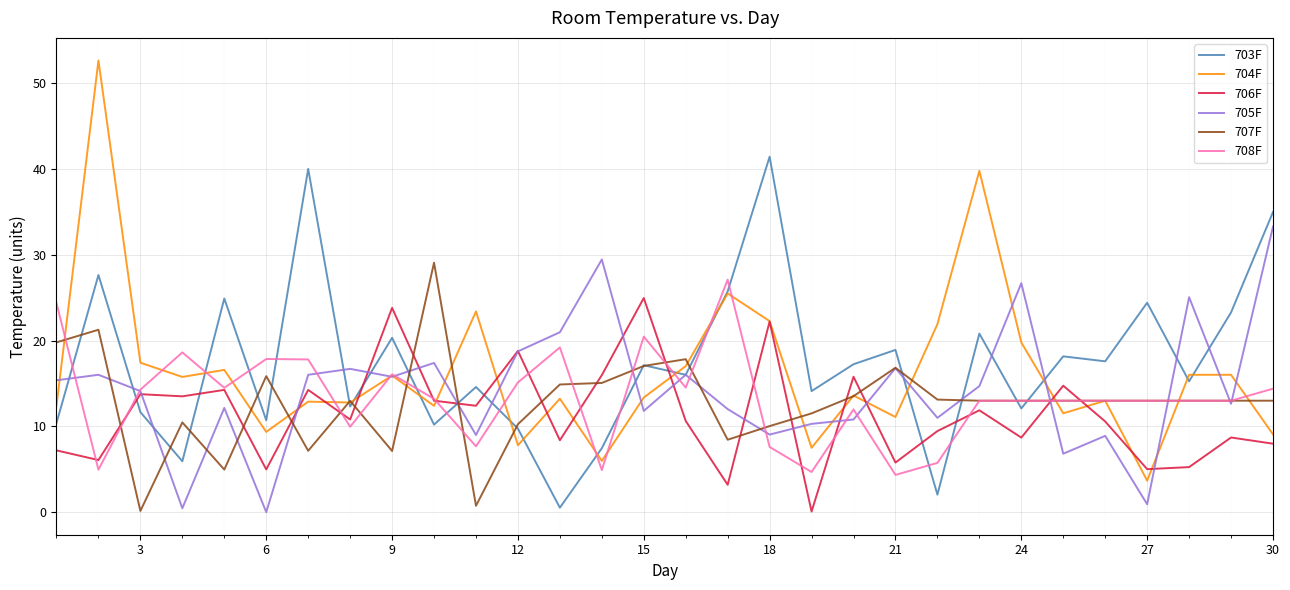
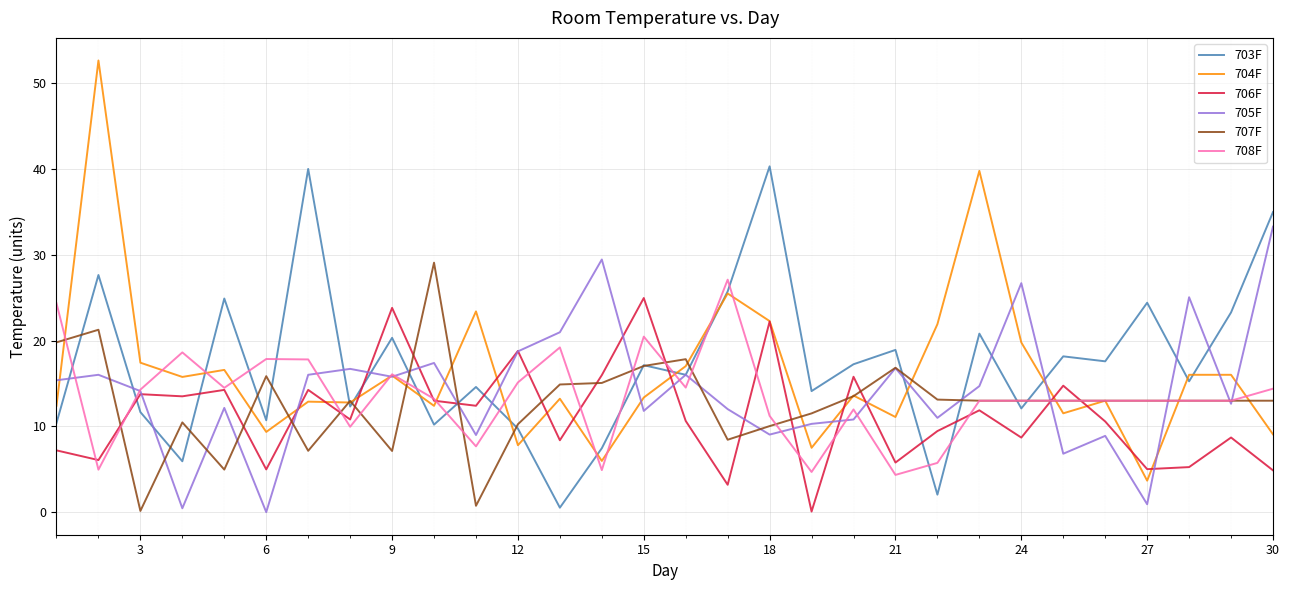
  {
    "703F": {
      "3": 12,
      "6": 11,
      "9": 20,
      "12": 10,
-     "18": 41,
+     "18": 40,
      "21": 19,
      "24": 12,
      "27": 24,
      "30": 35
    },
    "704F": {
      "3": 17,
      "6": 9,
      "12": 8,
      "15": 13,
      "21": 11,
      "24": 20,
      "27": 4,
      "30": 9
    },
    "706F": {
      "3": 14,
      "6": 5,
      "9": 24,
      "15": 25,
      "21": 6,
      "24": 9,
      "27": 5,
-     "30": 8
+     "30": 5
    },
    "705F": {
      "6": 0,
      "15": 12,
      "18": 9,
      "24": 27,
      "27": 1,
      "30": 33
    },
    "707F": {
      "3": 0,
      "6": 16,
      "9": 7,
      "12": 10,
      "18": 10,
      "30": 13
    },
    "708F": {
      "6": 18,
      "12": 15,
      "15": 20,
-     "18": 8,
+     "18": 11,
      "21": 4,
      "30": 14
    }
  }
